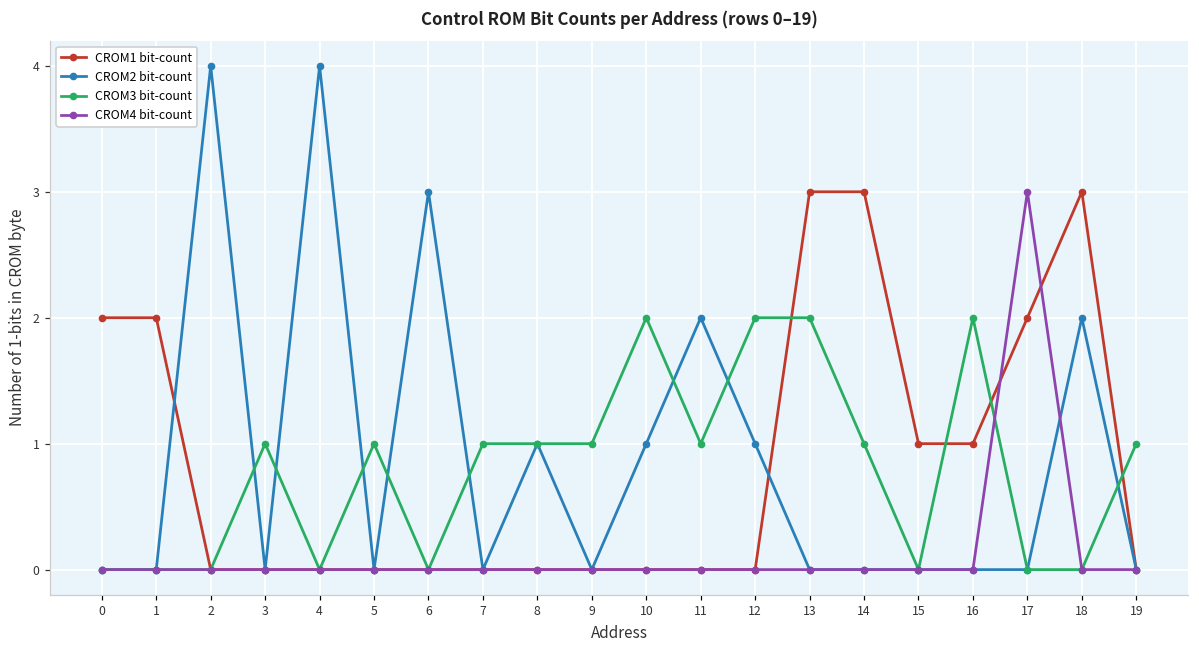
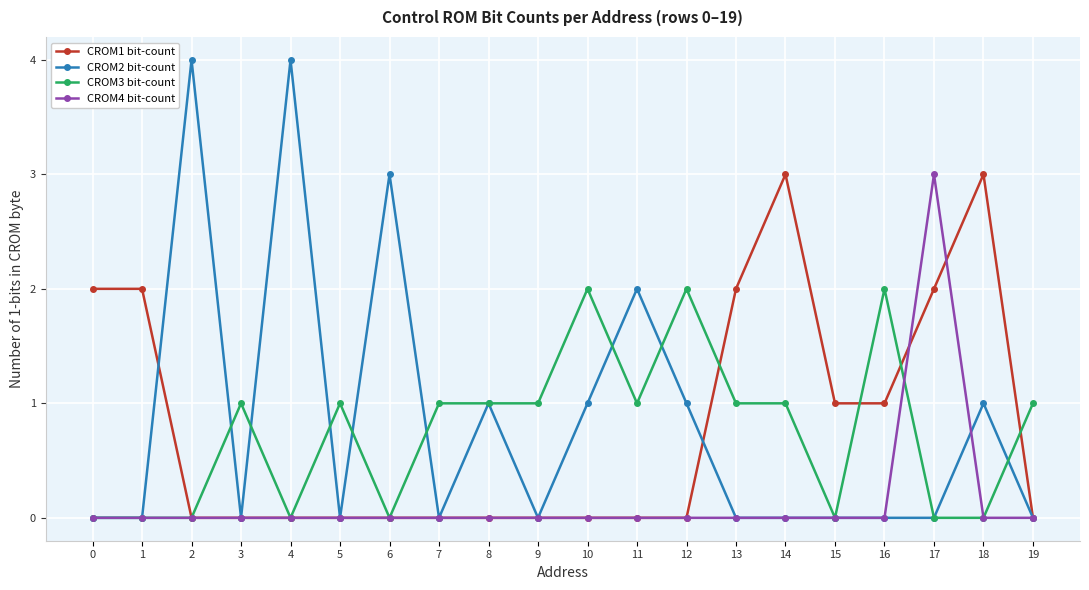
  {
    "CROM1 bit-count": {
      "0": 2,
      "1": 2,
-     "13": 3,
+     "13": 2,
      "14": 3,
      "15": 1,
      "16": 1,
      "17": 2,
      "18": 3
    },
    "CROM2 bit-count": {
      "2": 4,
      "4": 4,
      "6": 3,
      "10": 1,
      "11": 2,
      "12": 1,
-     "18": 2
+     "18": 1
    },
    "CROM3 bit-count": {
      "3": 1,
      "5": 1,
      "7": 1,
      "9": 1,
      "10": 2,
      "11": 1,
      "12": 2,
-     "13": 2,
+     "13": 1,
      "14": 1,
      "16": 2,
      "19": 1
    },
    "CROM4 bit-count": {
      "17": 3
    }
  }
